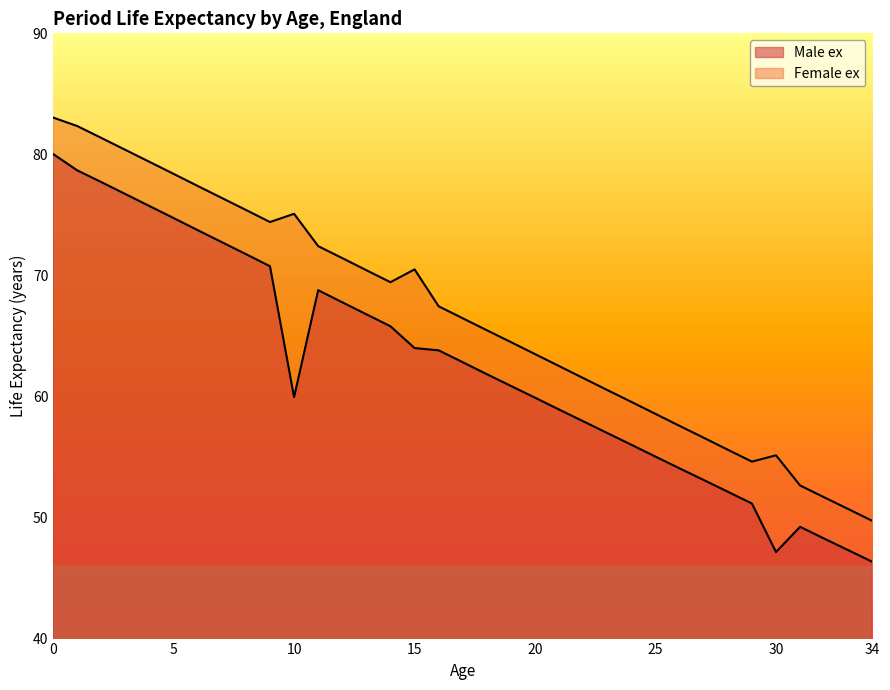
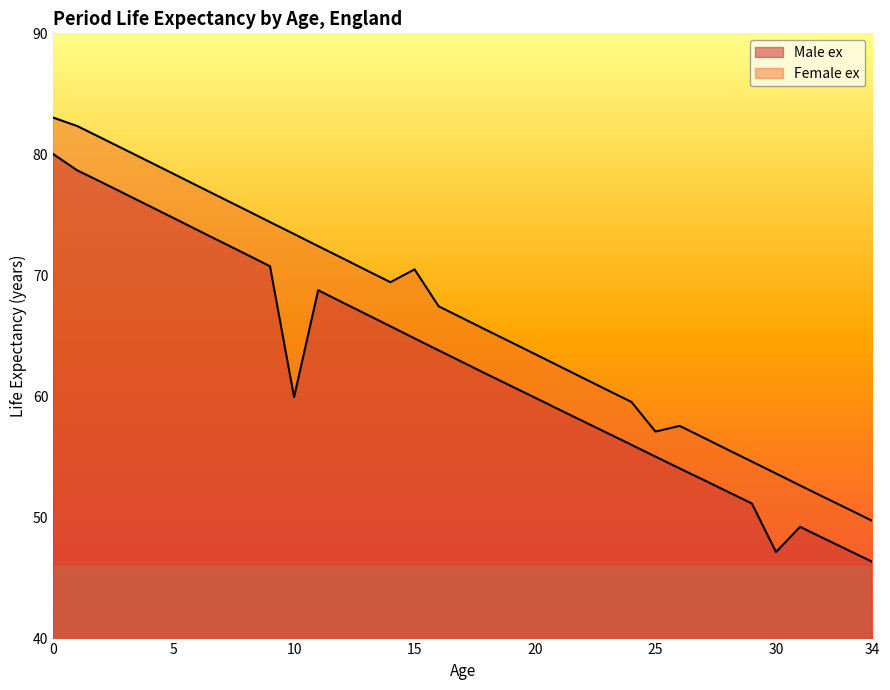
  {
    "Male ex": {
      "0": 80.0,
      "5": 74.7,
      "10": 60.0,
-     "15": 64.0,
+     "15": 64.8,
      "20": 59.9,
      "25": 55.0,
      "30": 47.2,
      "34": 46.3
    },
    "Female ex": {
      "0": 83.0,
      "5": 78.4,
-     "10": 75.1,
+     "10": 73.4,
      "15": 70.5,
      "20": 63.5,
-     "25": 58.6,
-     "30": 55.1,
+     "25": 57.1,
+     "30": 53.6,
      "34": 49.7
    }
  }
